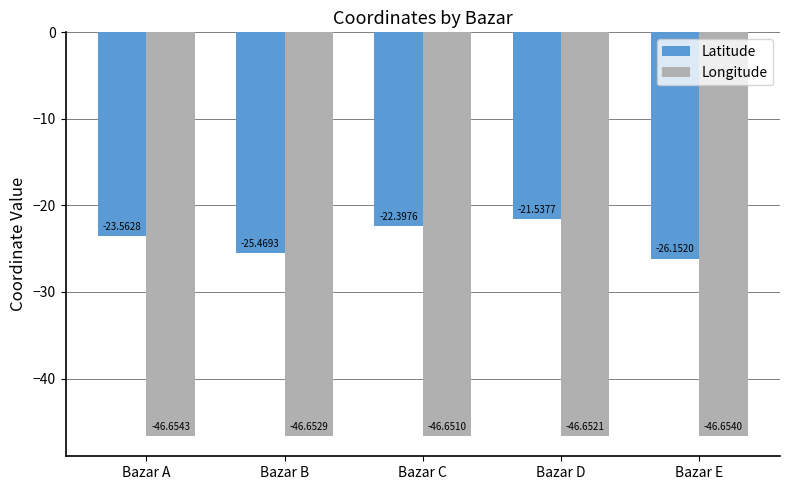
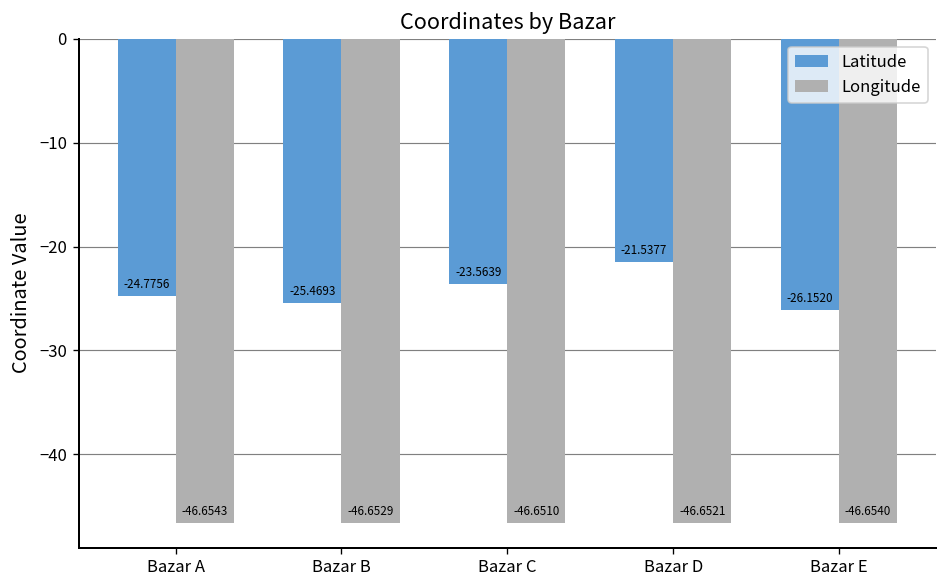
  {
    "Latitude": {
-     "Bazar A": -23.5628,
+     "Bazar A": -24.7756,
      "Bazar B": -25.4693,
-     "Bazar C": -22.3976,
+     "Bazar C": -23.5639,
      "Bazar D": -21.5377,
      "Bazar E": -26.1520
    },
    "Longitude": {
      "Bazar A": -46.6543,
      "Bazar B": -46.6529,
      "Bazar C": -46.6510,
      "Bazar D": -46.6521,
      "Bazar E": -46.6540
    }
  }
